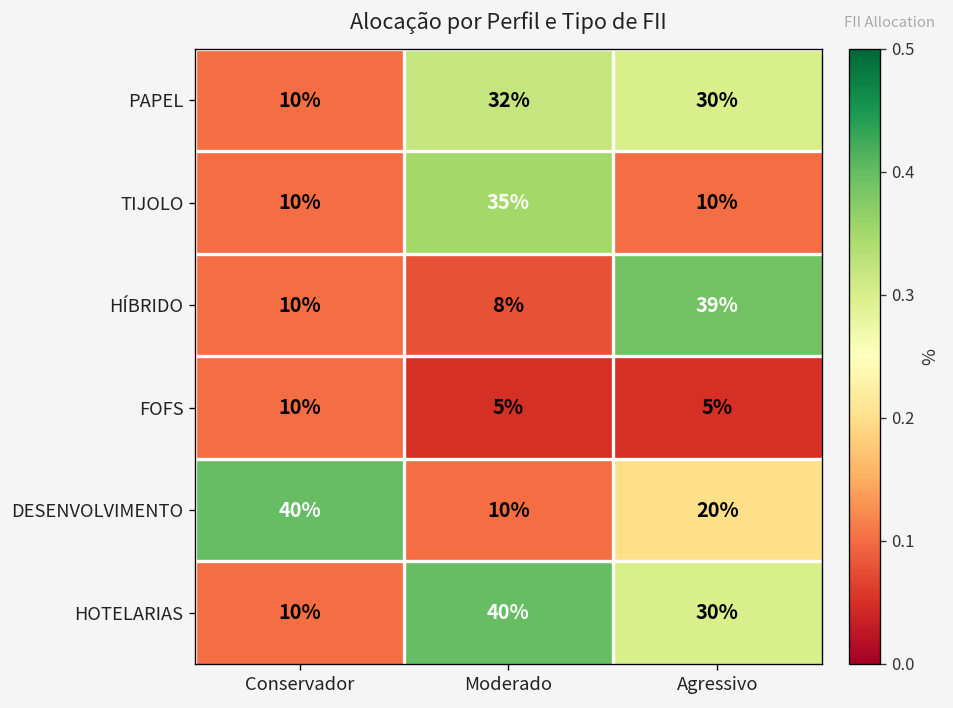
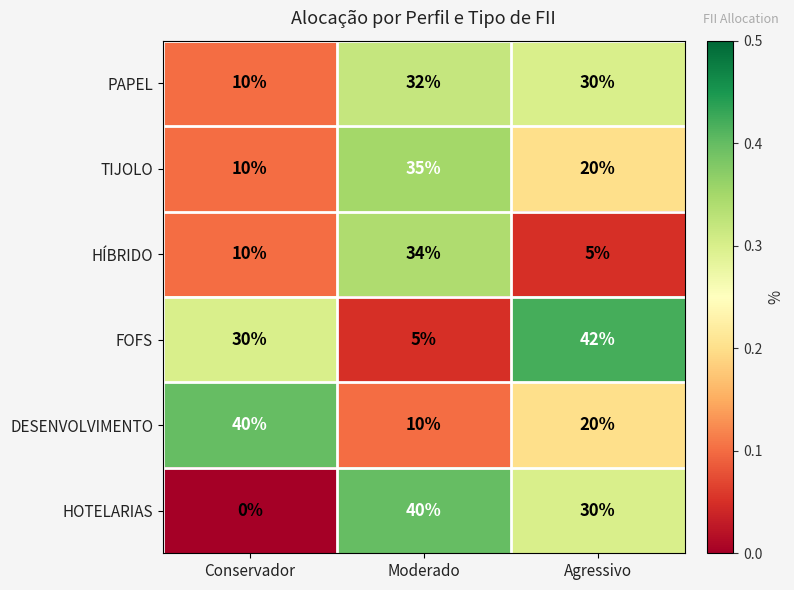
  {
    "PAPEL": {
      "Conservador": "10%",
      "Moderado": "32%",
      "Agressivo": "30%"
    },
    "TIJOLO": {
      "Conservador": "10%",
      "Moderado": "35%",
-     "Agressivo": "10%"
+     "Agressivo": "20%"
    },
    "HÍBRIDO": {
      "Conservador": "10%",
-     "Moderado": "8%",
-     "Agressivo": "39%"
+     "Moderado": "34%",
+     "Agressivo": "5%"
    },
    "FOFS": {
-     "Conservador": "10%",
+     "Conservador": "30%",
      "Moderado": "5%",
-     "Agressivo": "5%"
+     "Agressivo": "42%"
    },
    "DESENVOLVIMENTO": {
      "Conservador": "40%",
      "Moderado": "10%",
      "Agressivo": "20%"
    },
    "HOTELARIAS": {
-     "Conservador": "10%",
+     "Conservador": "0%",
      "Moderado": "40%",
      "Agressivo": "30%"
    }
  }
